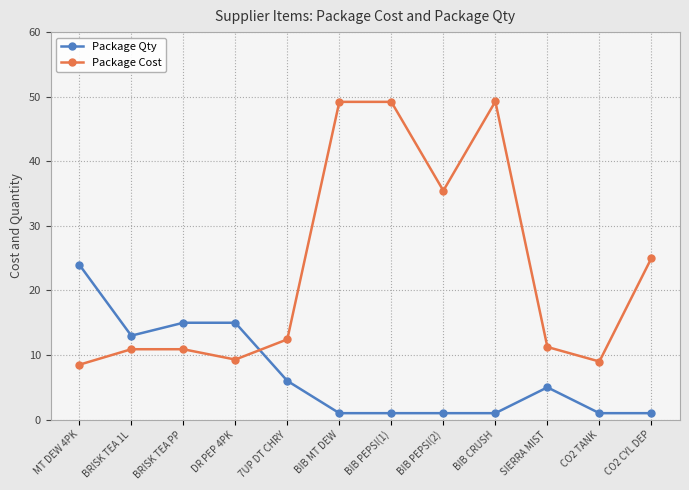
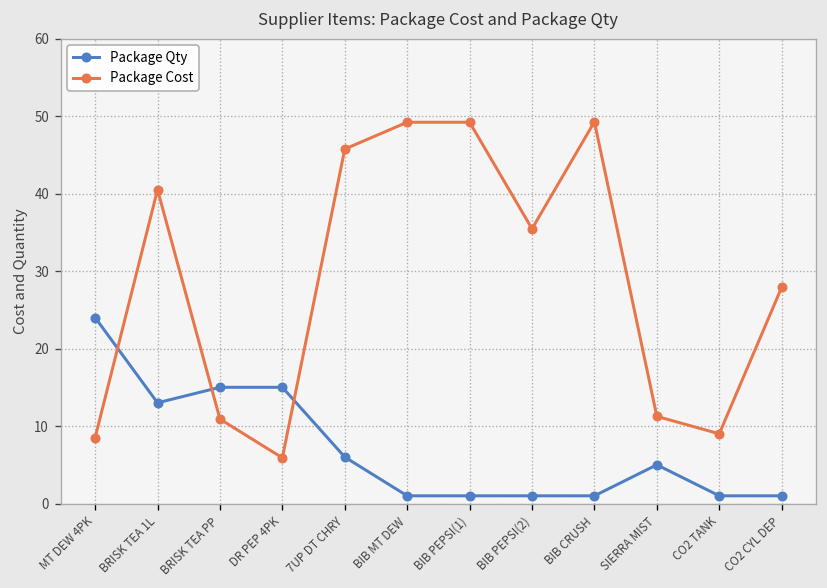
  {
    "Package Qty": {
      "MT DEW 4PK": 24,
      "BRISK TEA 1L": 13,
      "BRISK TEA PP": 15,
      "DR PEP 4PK": 15,
      "7UP DT CHRY": 6,
      "BIB MT DEW": 1,
      "BIB PEPSI(1)": 1,
      "BIB PEPSI(2)": 1,
      "BIB CRUSH": 1,
      "SIERRA MIST": 5,
      "CO2 TANK": 1,
      "CO2 CYL DEP": 1
    },
    "Package Cost": {
      "MT DEW 4PK": 9,
-     "BRISK TEA 1L": 11,
+     "BRISK TEA 1L": 41,
      "BRISK TEA PP": 11,
-     "DR PEP 4PK": 9,
-     "7UP DT CHRY": 12,
+     "DR PEP 4PK": 6,
+     "7UP DT CHRY": 46,
      "BIB MT DEW": 49,
      "BIB PEPSI(1)": 49,
      "BIB PEPSI(2)": 35,
      "BIB CRUSH": 49,
      "SIERRA MIST": 11,
      "CO2 TANK": 9,
-     "CO2 CYL DEP": 25
+     "CO2 CYL DEP": 28
    }
  }
